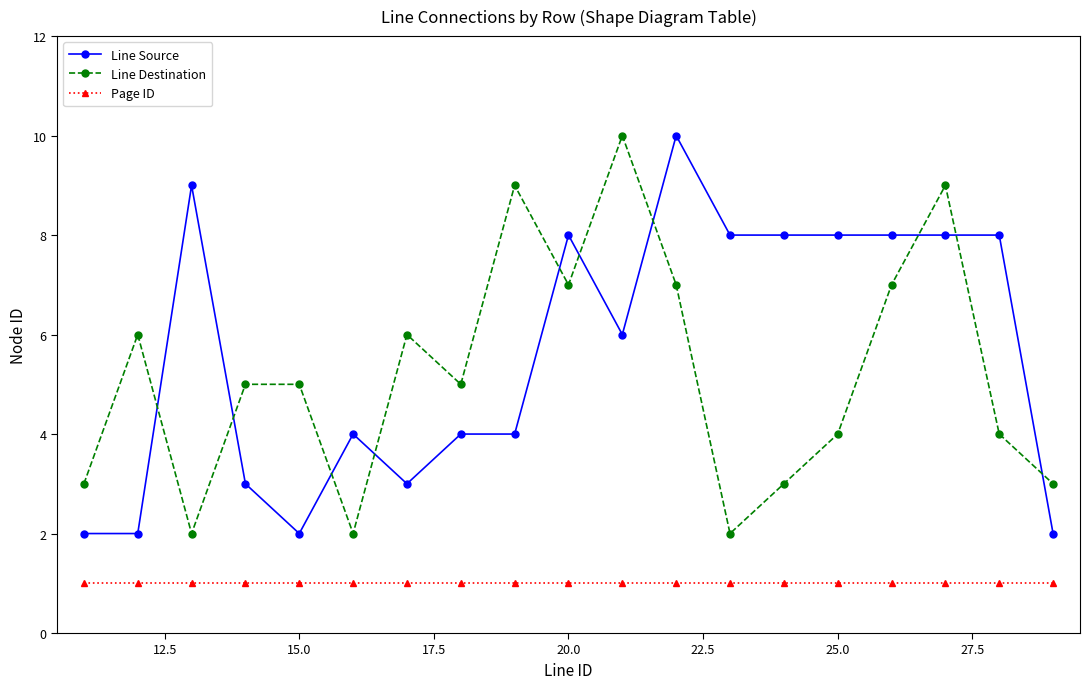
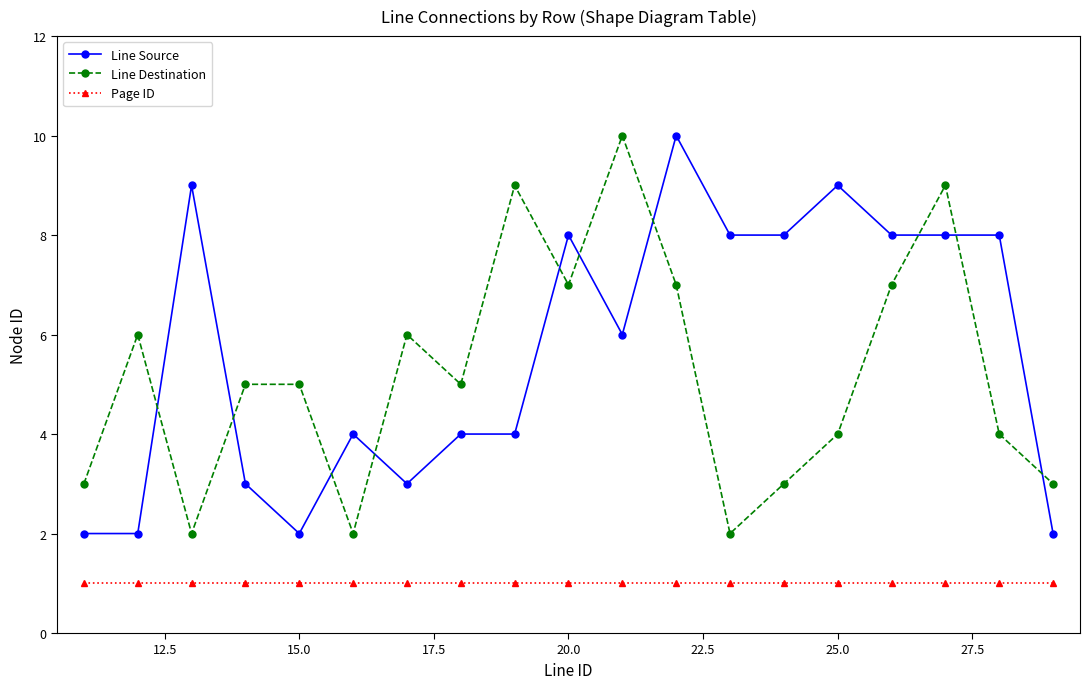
  {
    "Line Source": {
      "15.0": 2,
      "20.0": 8,
-     "25.0": 8
+     "25.0": 9
    },
    "Line Destination": {
      "15.0": 5,
      "20.0": 7,
      "25.0": 4
    },
    "Page ID": {
      "15.0": 1,
      "20.0": 1,
      "25.0": 1
    }
  }
